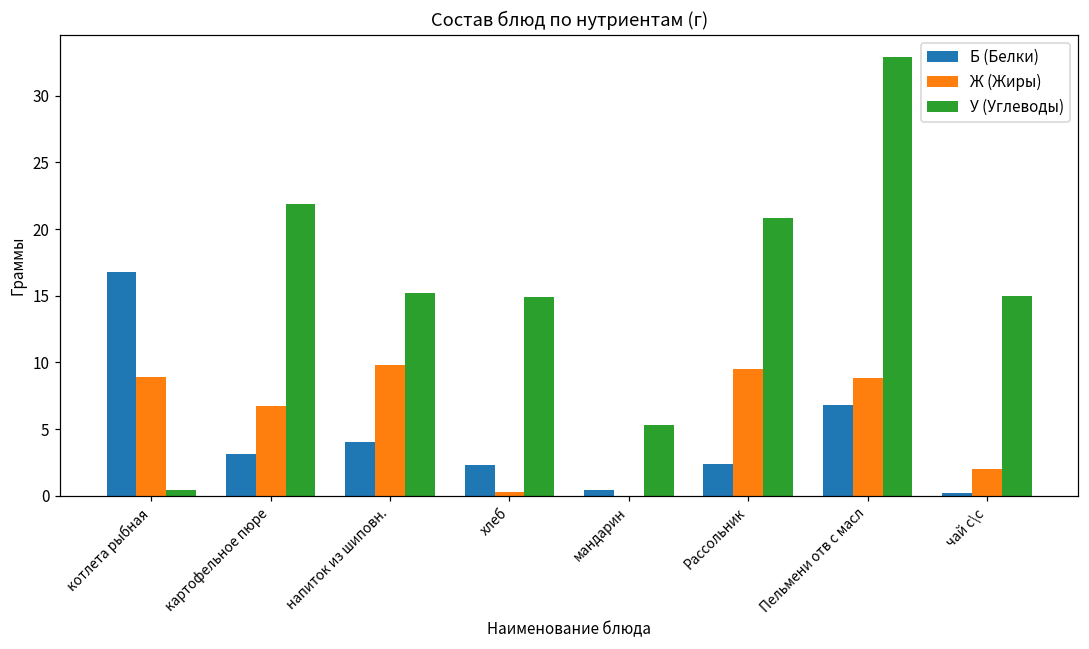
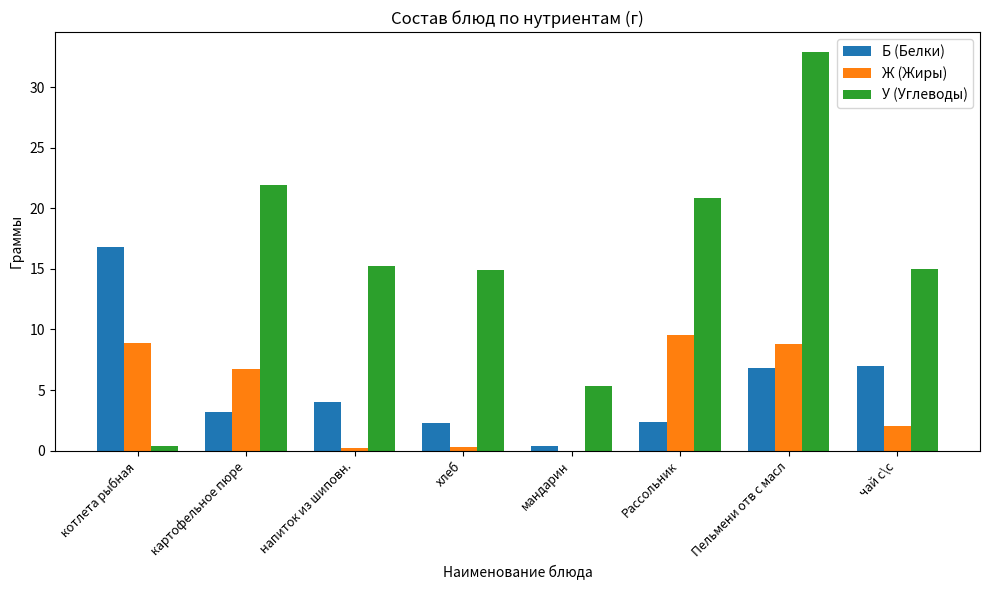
  {
    "Б (Белки)": {
      "котлета рыбная": 16.8,
      "картофельное пюре": 3.2,
      "напиток из шиповн.": 4.0,
      "хлеб": 2.3,
      "мандарин": 0.4,
      "Рассольник": 2.4,
      "Пельмени отв с масл": 6.8,
-     "чай с\\с": 0.2
+     "чай с\\с": 7.0
    },
    "Ж (Жиры)": {
      "котлета рыбная": 8.9,
      "картофельное пюре": 6.8,
-     "напиток из шиповн.": 9.8,
+     "напиток из шиповн.": 0.2,
      "хлеб": 0.3,
      "мандарин": 0.0,
      "Рассольник": 9.5,
      "Пельмени отв с масл": 8.8,
      "чай с\\с": 2.0
    },
    "У (Углеводы)": {
      "котлета рыбная": 0.4,
      "картофельное пюре": 21.9,
      "напиток из шиповн.": 15.2,
      "хлеб": 14.9,
      "мандарин": 5.3,
      "Рассольник": 20.8,
      "Пельмени отв с масл": 32.9,
      "чай с\\с": 15.0
    }
  }
